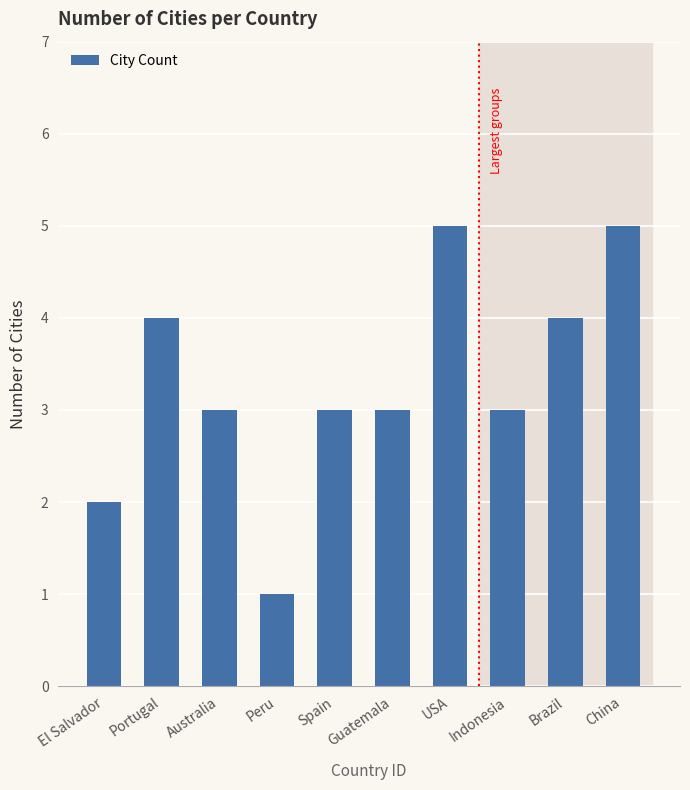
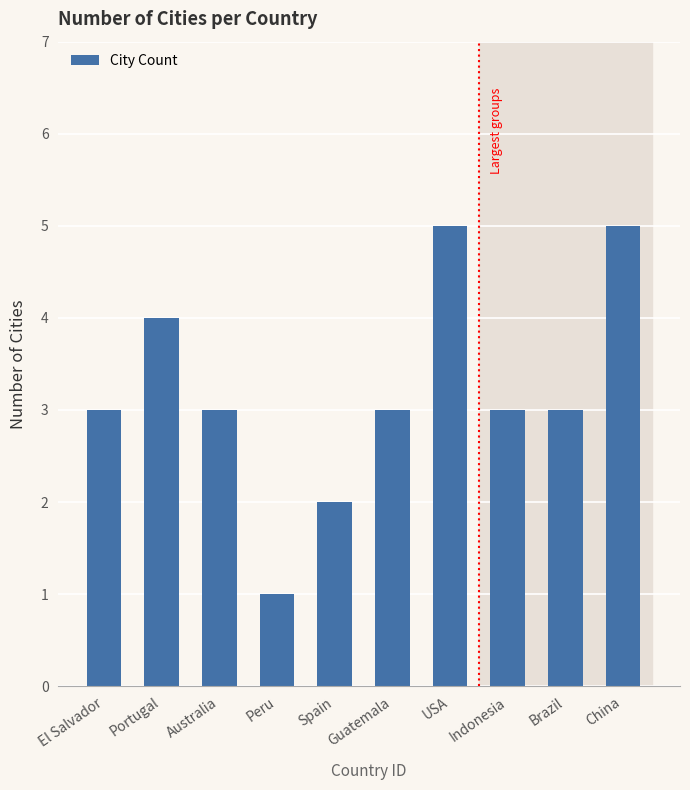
  {
-   "El Salvador": 2,
+   "El Salvador": 3,
    "Portugal": 4,
    "Australia": 3,
    "Peru": 1,
-   "Spain": 3,
+   "Spain": 2,
    "Guatemala": 3,
    "USA": 5,
    "Indonesia": 3,
-   "Brazil": 4,
+   "Brazil": 3,
    "China": 5
  }
